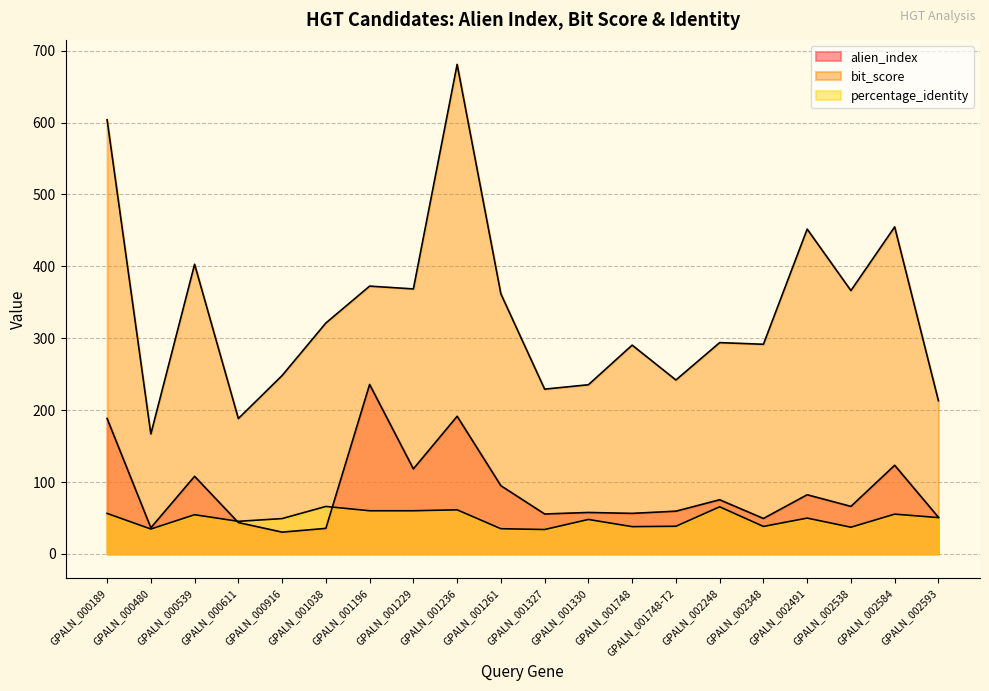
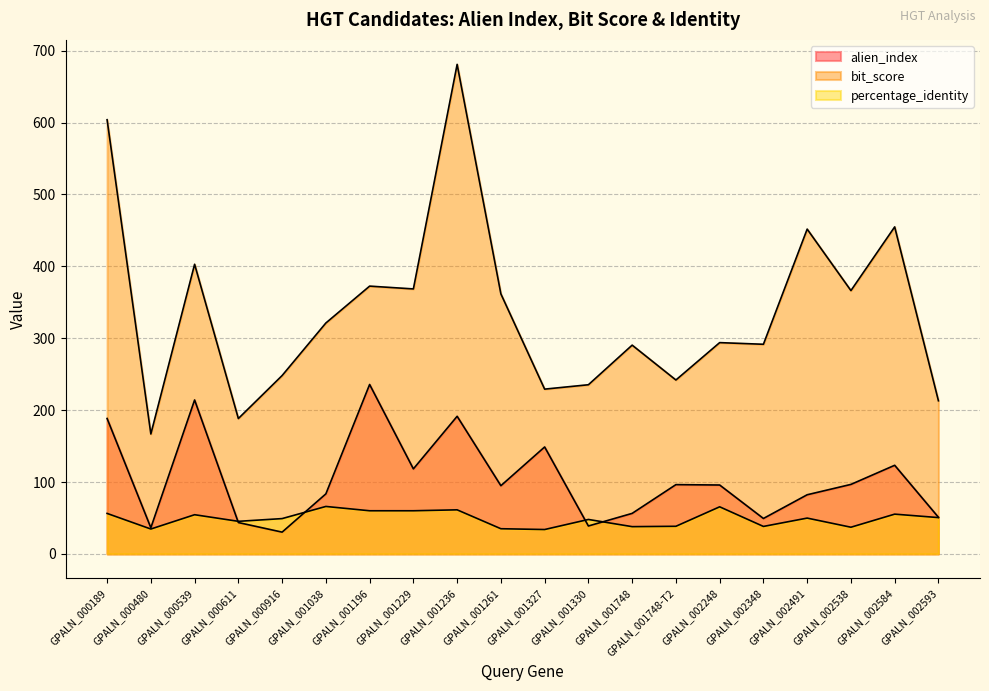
  {
    "alien_index": {
      "GPALN_000189": 190,
-     "GPALN_000539": 110,
+     "GPALN_000539": 210,
      "GPALN_000916": 30,
-     "GPALN_001038": 40,
+     "GPALN_001038": 80,
      "GPALN_001196": 240,
      "GPALN_001229": 120,
      "GPALN_001236": 190,
      "GPALN_001261": 90,
-     "GPALN_001327": 60,
-     "GPALN_001330": 60,
+     "GPALN_001327": 150,
+     "GPALN_001330": 40,
      "GPALN_001748": 60,
-     "GPALN_001748-T2": 60,
-     "GPALN_002248": 80,
+     "GPALN_001748-T2": 100,
+     "GPALN_002248": 100,
      "GPALN_002348": 50,
      "GPALN_002491": 80,
-     "GPALN_002538": 70,
+     "GPALN_002538": 100,
      "GPALN_002584": 120
    }
  }
